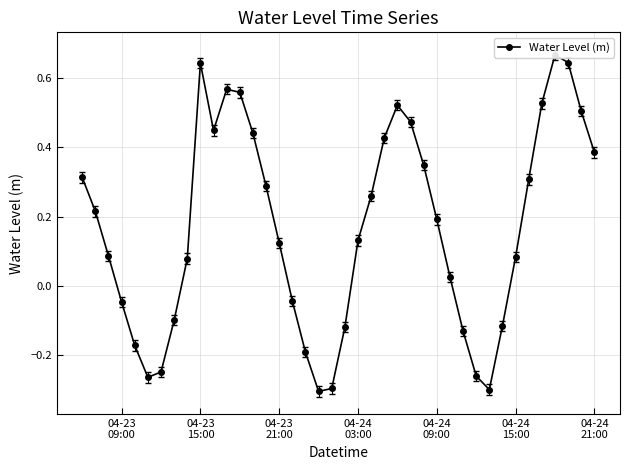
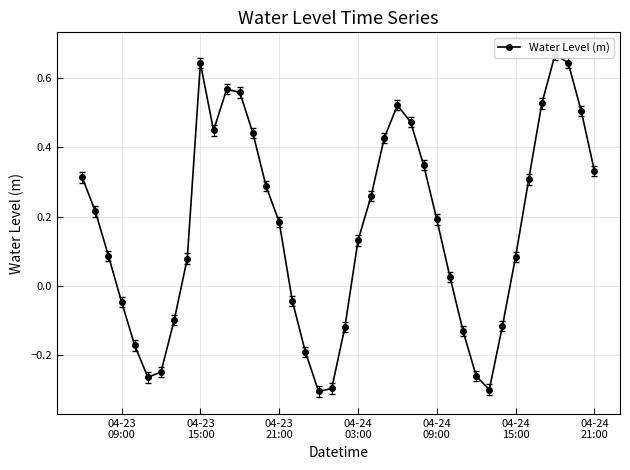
  {
    "Water Level (m)": {
      "04-23 09:00": -0.05,
      "04-23 15:00": 0.64,
-     "04-23 21:00": 0.12,
+     "04-23 21:00": 0.18,
      "04-24 03:00": 0.13,
      "04-24 09:00": 0.19,
      "04-24 15:00": 0.08,
-     "04-24 21:00": 0.39
+     "04-24 21:00": 0.33
    }
  }
